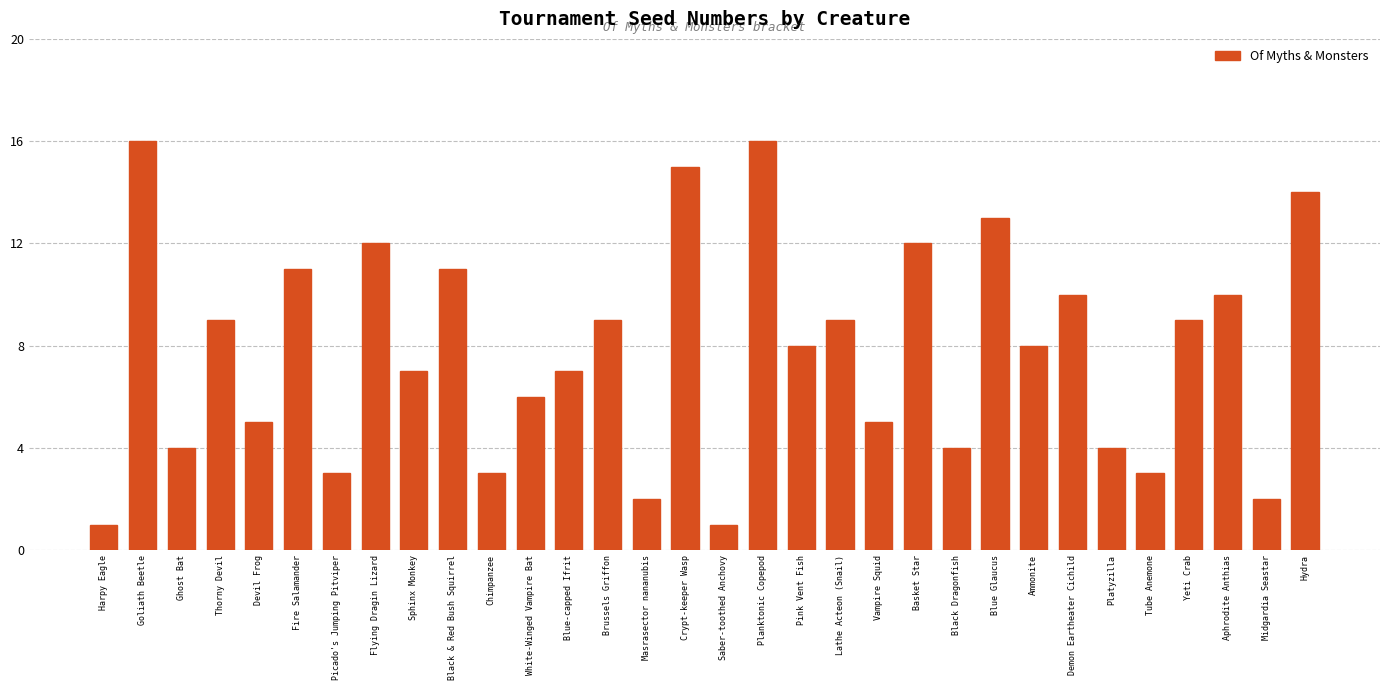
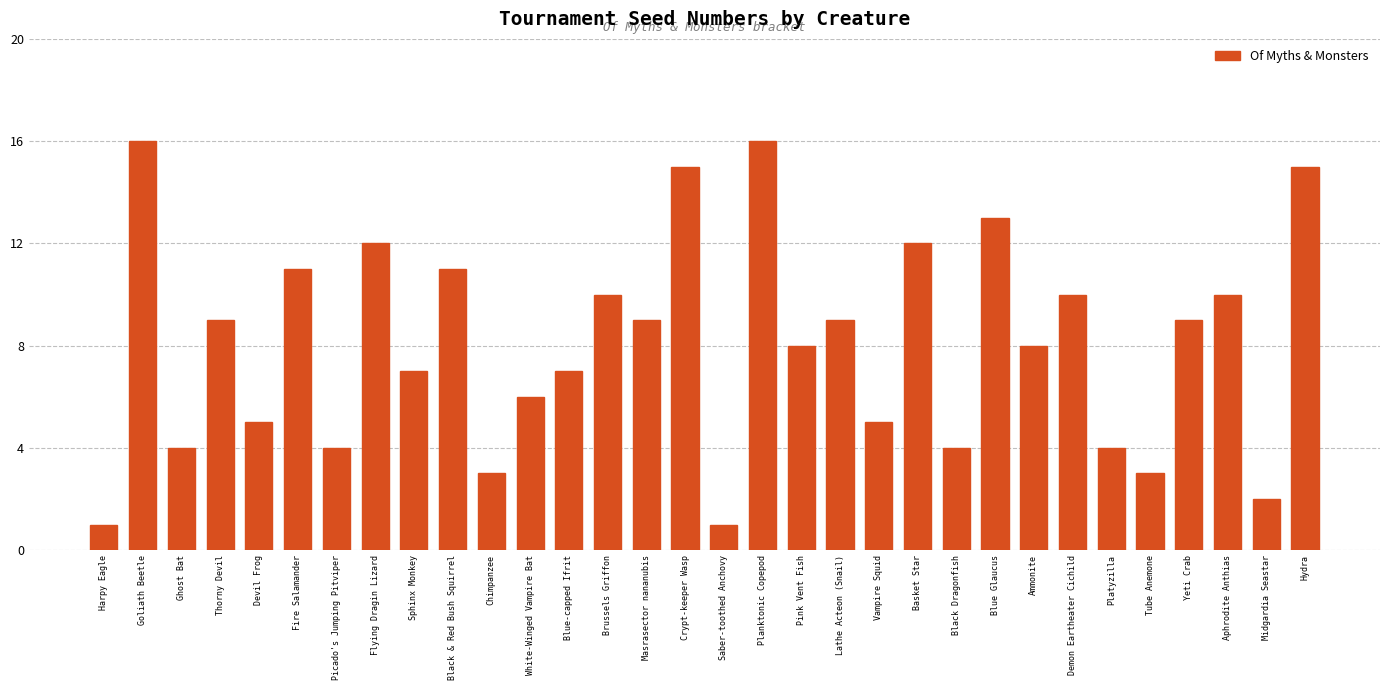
  {
    "Harpy Eagle": 1,
    "Goliath Beetle": 16,
    "Ghost Bat": 4,
    "Thorny Devil": 9,
    "Devil Frog": 5,
    "Fire Salamander": 11,
-   "Picado's Jumping Pitviper": 3,
+   "Picado's Jumping Pitviper": 4,
    "Flying Dragin Lizard": 12,
    "Sphinx Monkey": 7,
    "Black & Red Bush Squirrel": 11,
    "Chimpanzee": 3,
    "White-Winged Vampire Bat": 6,
    "Blue-capped Ifrit": 7,
-   "Brussels Griffon": 9,
-   "Masrasector nananubis": 2,
+   "Brussels Griffon": 10,
+   "Masrasector nananubis": 9,
    "Crypt-keeper Wasp": 15,
    "Saber-toothed Anchovy": 1,
    "Planktonic Copepod": 16,
    "Pink Vent Fish": 8,
    "Lathe Acteon (Snail)": 9,
    "Vampire Squid": 5,
    "Basket Star": 12,
    "Black Dragonfish": 4,
    "Blue Glaucus": 13,
    "Ammonite": 8,
    "Demon Eartheater Cichild": 10,
    "Platyzilla": 4,
    "Tube Anemone": 3,
    "Yeti Crab": 9,
    "Aphrodite Anthias": 10,
    "Midgardia Seastar": 2,
-   "Hydra": 14
+   "Hydra": 15
  }
